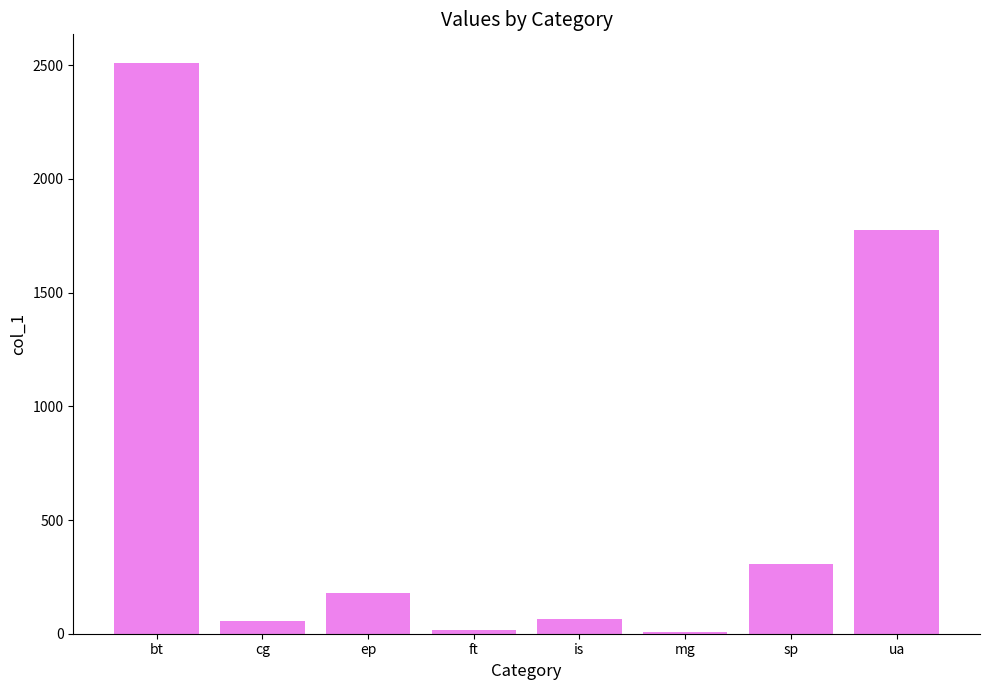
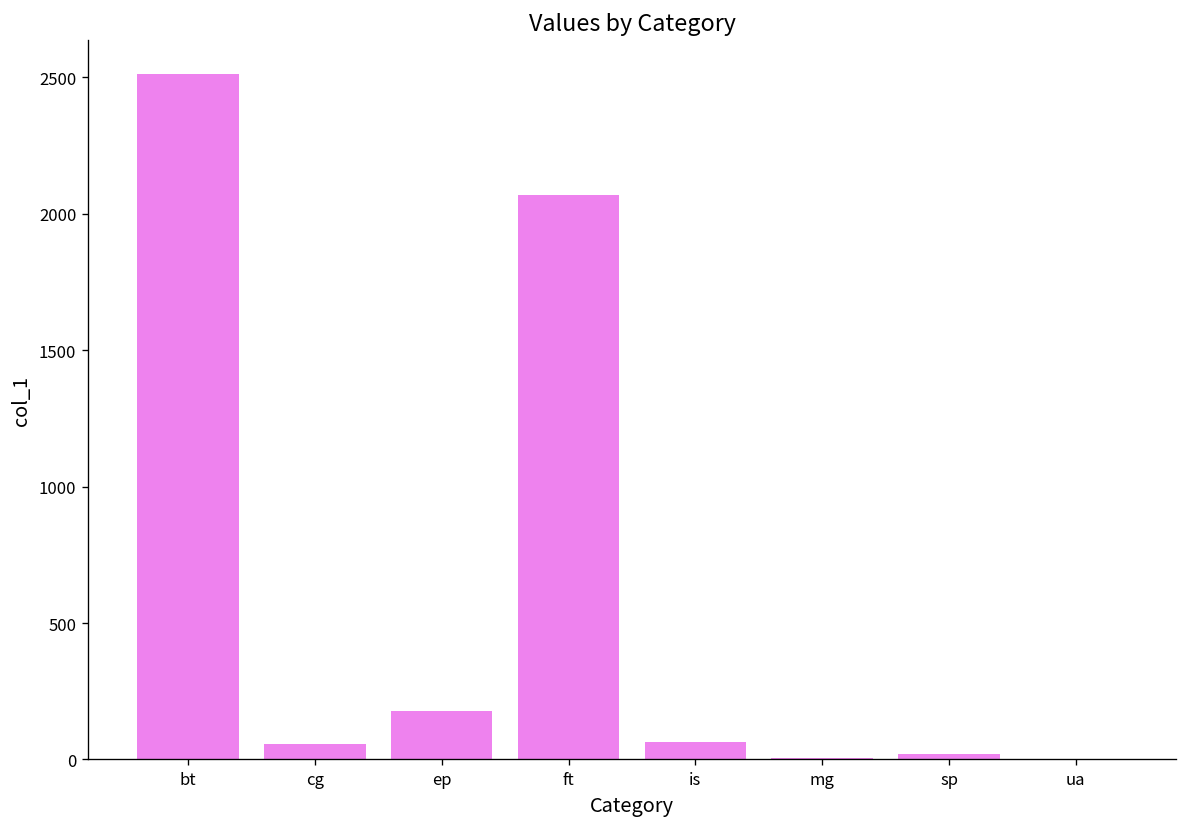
  {
    "bt": 2510,
    "cg": 60,
    "ep": 180,
-   "ft": 20,
+   "ft": 2070,
    "is": 70,
-   "sp": 310,
-   "ua": 1770
+   "sp": 20,
+   "ua": 0
  }
